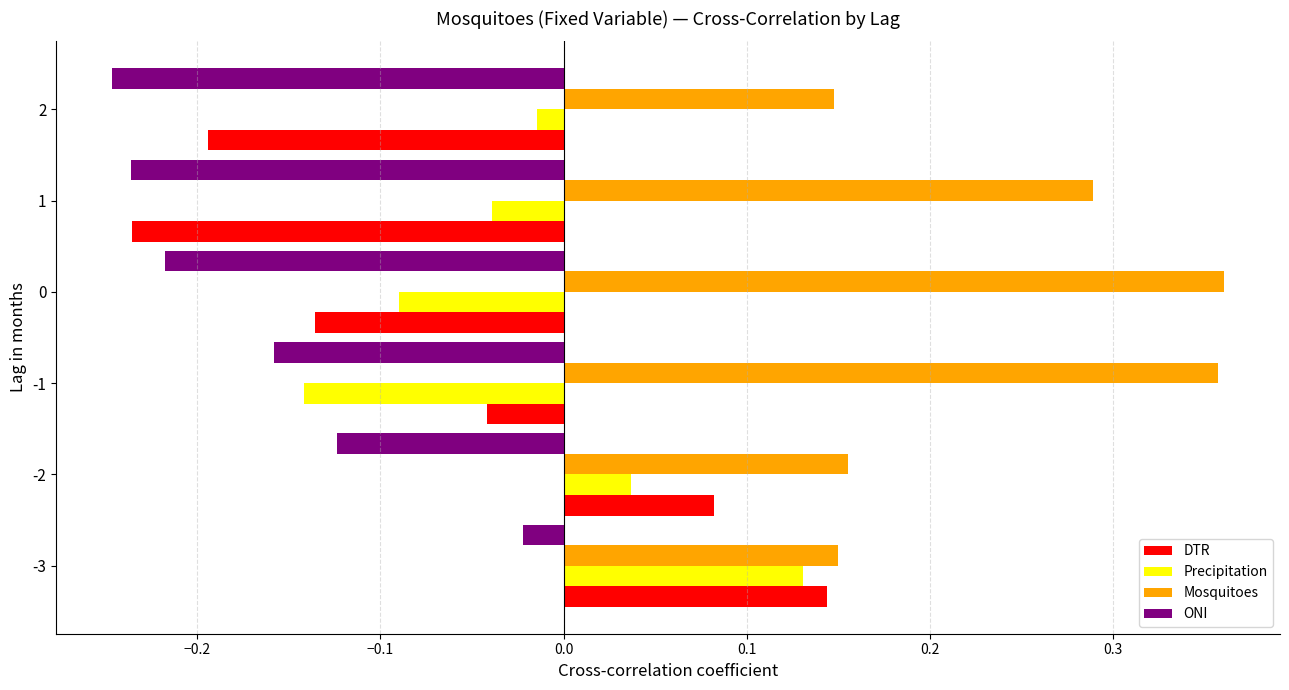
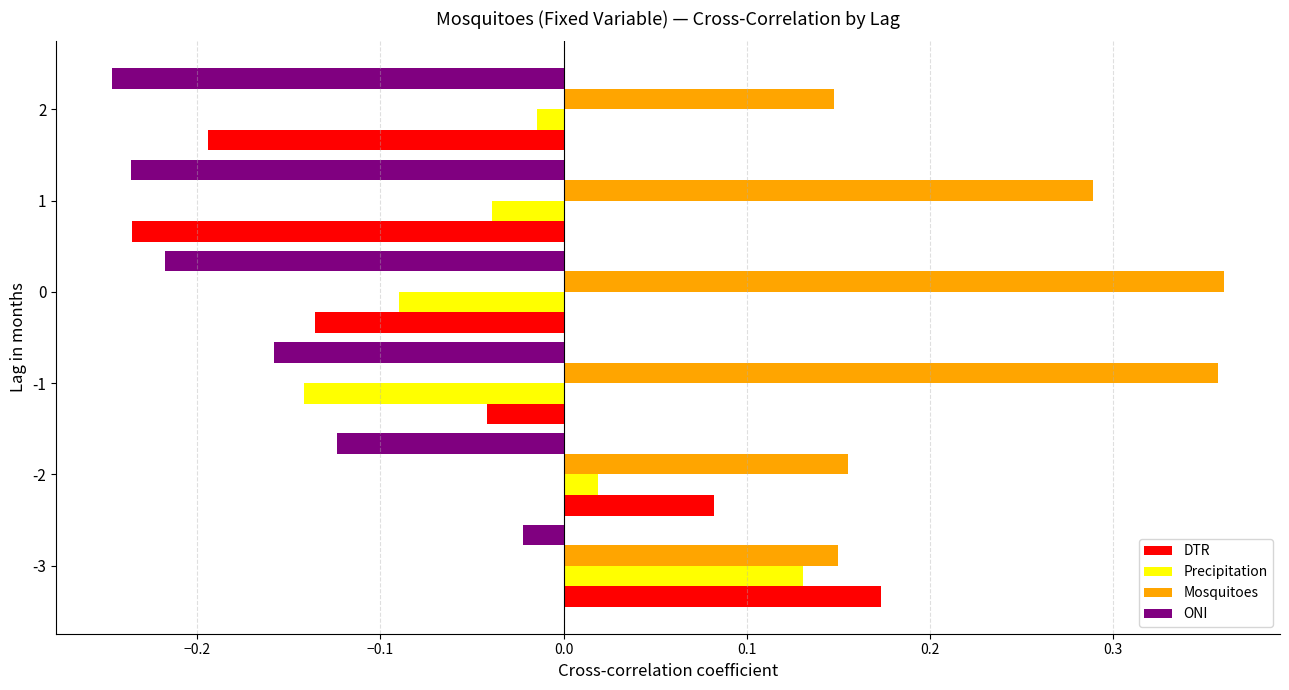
  {
    "DTR": {
      "2": -0.194,
      "1": -0.235,
      "0": -0.136,
      "-1": -0.042,
      "-2": 0.082,
-     "-3": 0.144
+     "-3": 0.173
    },
    "Precipitation": {
      "2": -0.015,
      "1": -0.039,
      "0": -0.090,
      "-1": -0.142,
-     "-2": 0.037,
+     "-2": 0.019,
      "-3": 0.131
    },
    "Mosquitoes": {
      "2": 0.148,
      "1": 0.289,
      "0": 0.361,
      "-1": 0.357,
      "-2": 0.155,
      "-3": 0.150
    },
    "ONI": {
      "2": -0.247,
      "1": -0.236,
      "0": -0.218,
      "-1": -0.158,
      "-2": -0.124,
      "-3": -0.022
    }
  }
